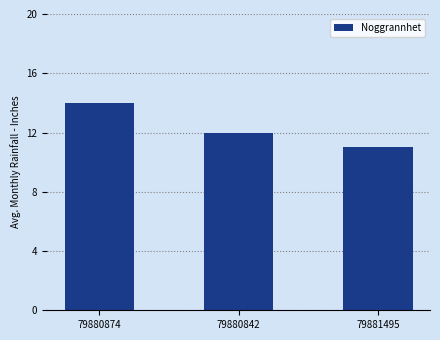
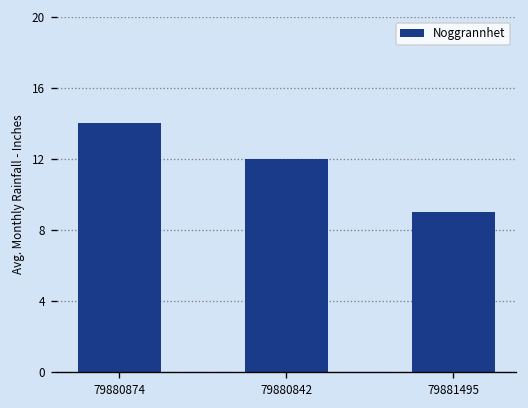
  {
    "79880874": 14,
    "79880842": 12,
-   "79881495": 11
+   "79881495": 9
  }
